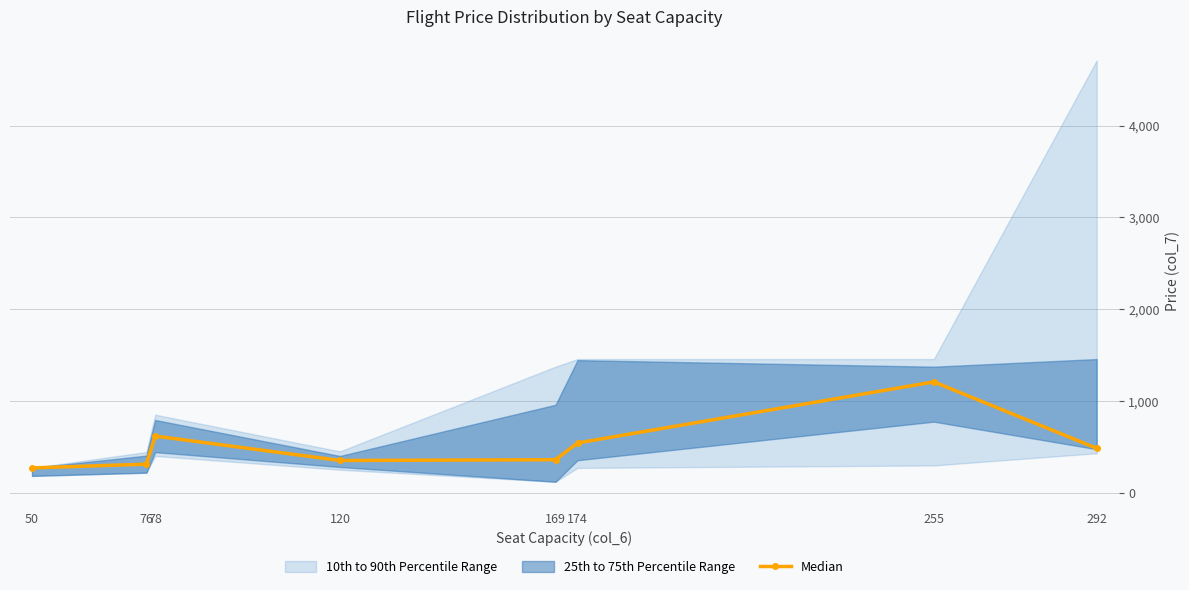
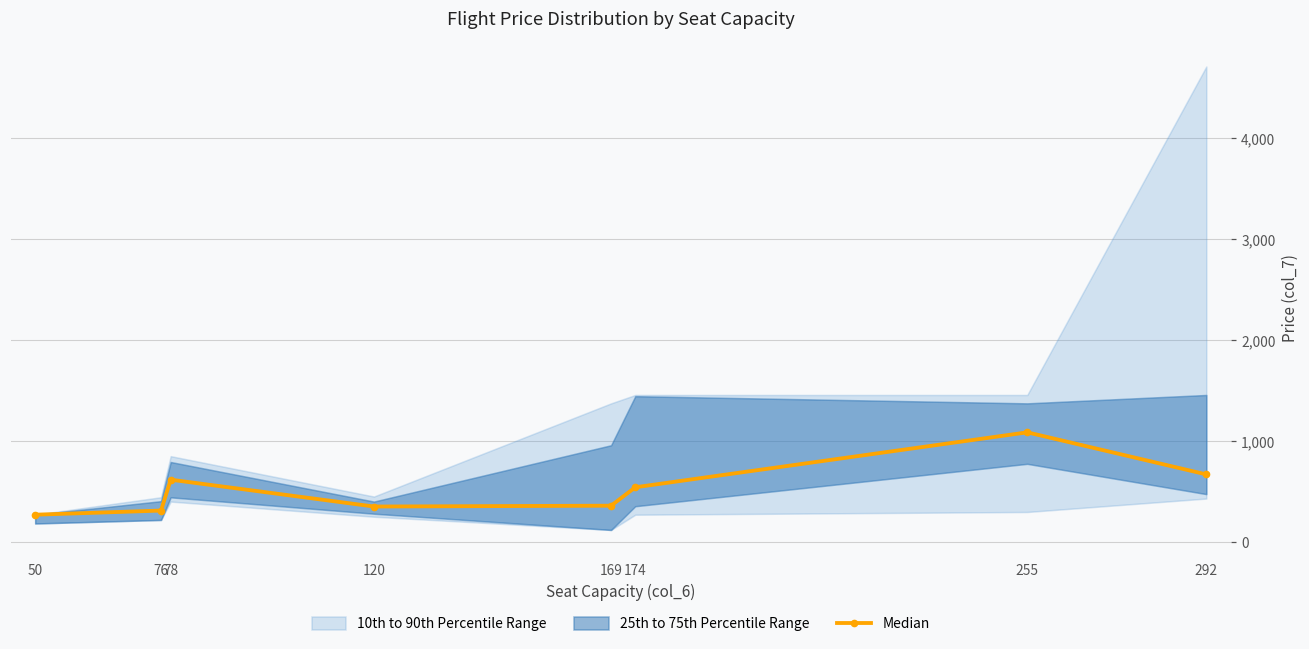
  {
    "Median": {
      "120": "400",
      "169": "400",
      "174": "500",
-     "255": "1,200",
-     "292": "500"
+     "255": "1,100",
+     "292": "700"
    }
  }
